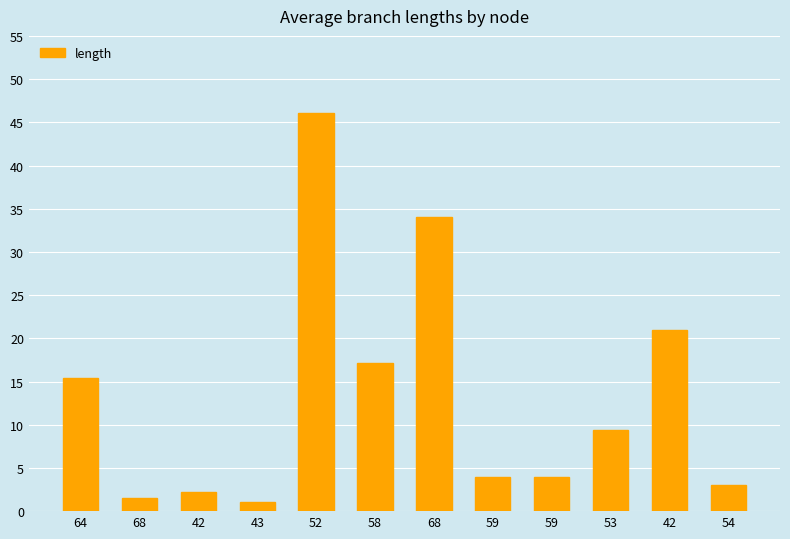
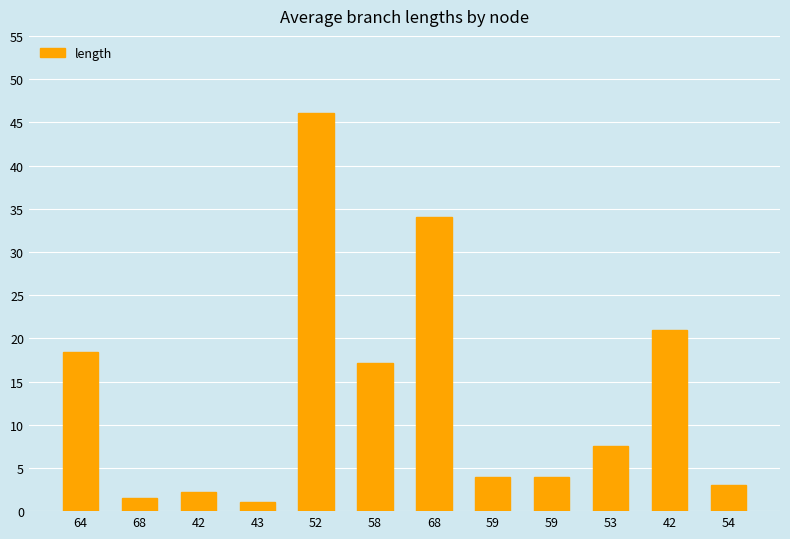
  {
-   "64": 15,
+   "64": 18,
    "43": 1,
    "52": 46,
    "58": 17,
-   "53": 9,
+   "53": 8,
    "54": 3
  }
